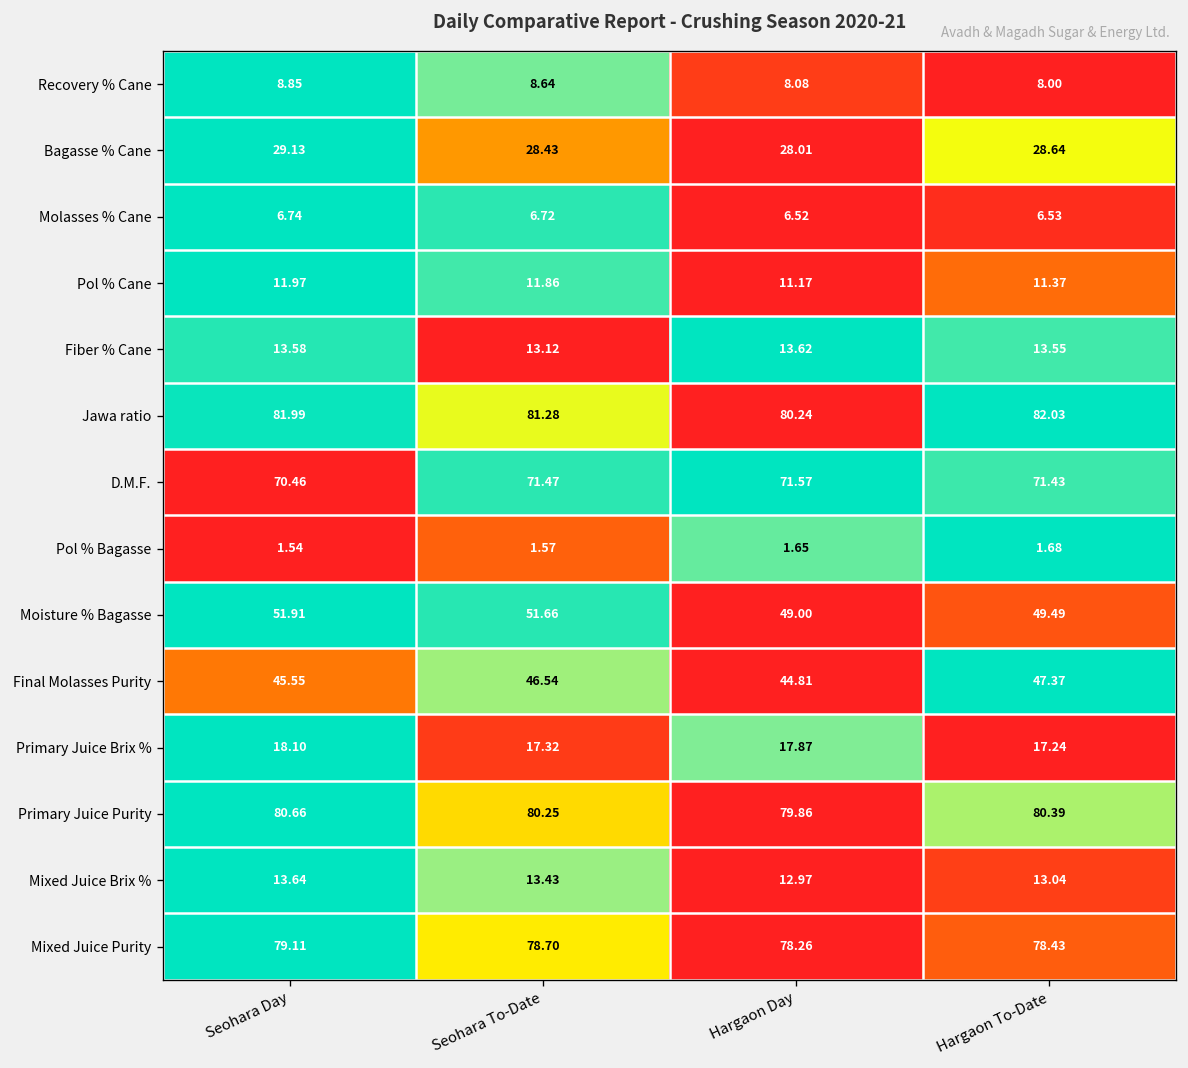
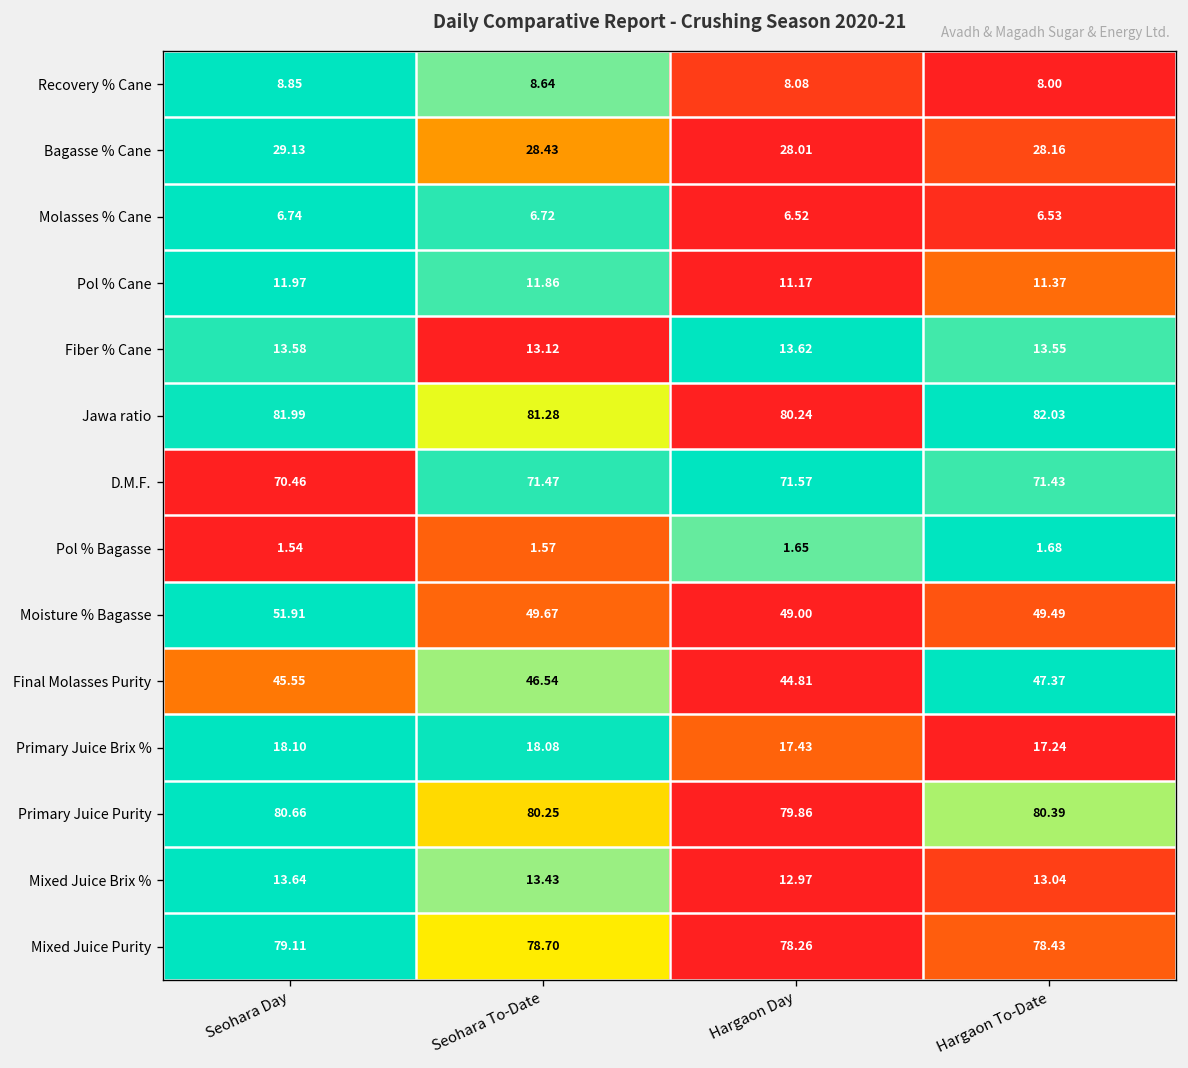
  {
    "Recovery % Cane": {
      "Seohara Day": 8.85,
      "Seohara To-Date": 8.64,
      "Hargaon Day": 8.08,
      "Hargaon To-Date": 8.00
    },
    "Bagasse % Cane": {
      "Seohara Day": 29.13,
      "Seohara To-Date": 28.43,
      "Hargaon Day": 28.01,
-     "Hargaon To-Date": 28.64
+     "Hargaon To-Date": 28.16
    },
    "Molasses % Cane": {
      "Seohara Day": 6.74,
      "Seohara To-Date": 6.72,
      "Hargaon Day": 6.52,
      "Hargaon To-Date": 6.53
    },
    "Pol % Cane": {
      "Seohara Day": 11.97,
      "Seohara To-Date": 11.86,
      "Hargaon Day": 11.17,
      "Hargaon To-Date": 11.37
    },
    "Fiber % Cane": {
      "Seohara Day": 13.58,
      "Seohara To-Date": 13.12,
      "Hargaon Day": 13.62,
      "Hargaon To-Date": 13.55
    },
    "Jawa ratio": {
      "Seohara Day": 81.99,
      "Seohara To-Date": 81.28,
      "Hargaon Day": 80.24,
      "Hargaon To-Date": 82.03
    },
    "D.M.F.": {
      "Seohara Day": 70.46,
      "Seohara To-Date": 71.47,
      "Hargaon Day": 71.57,
      "Hargaon To-Date": 71.43
    },
    "Pol % Bagasse": {
      "Seohara Day": 1.54,
      "Seohara To-Date": 1.57,
      "Hargaon Day": 1.65,
      "Hargaon To-Date": 1.68
    },
    "Moisture % Bagasse": {
      "Seohara Day": 51.91,
-     "Seohara To-Date": 51.66,
+     "Seohara To-Date": 49.67,
      "Hargaon Day": 49.00,
      "Hargaon To-Date": 49.49
    },
    "Final Molasses Purity": {
      "Seohara Day": 45.55,
      "Seohara To-Date": 46.54,
      "Hargaon Day": 44.81,
      "Hargaon To-Date": 47.37
    },
    "Primary Juice Brix %": {
      "Seohara Day": 18.10,
-     "Seohara To-Date": 17.32,
-     "Hargaon Day": 17.87,
+     "Seohara To-Date": 18.08,
+     "Hargaon Day": 17.43,
      "Hargaon To-Date": 17.24
    },
    "Primary Juice Purity": {
      "Seohara Day": 80.66,
      "Seohara To-Date": 80.25,
      "Hargaon Day": 79.86,
      "Hargaon To-Date": 80.39
    },
    "Mixed Juice Brix %": {
      "Seohara Day": 13.64,
      "Seohara To-Date": 13.43,
      "Hargaon Day": 12.97,
      "Hargaon To-Date": 13.04
    },
    "Mixed Juice Purity": {
      "Seohara Day": 79.11,
      "Seohara To-Date": 78.70,
      "Hargaon Day": 78.26,
      "Hargaon To-Date": 78.43
    }
  }
